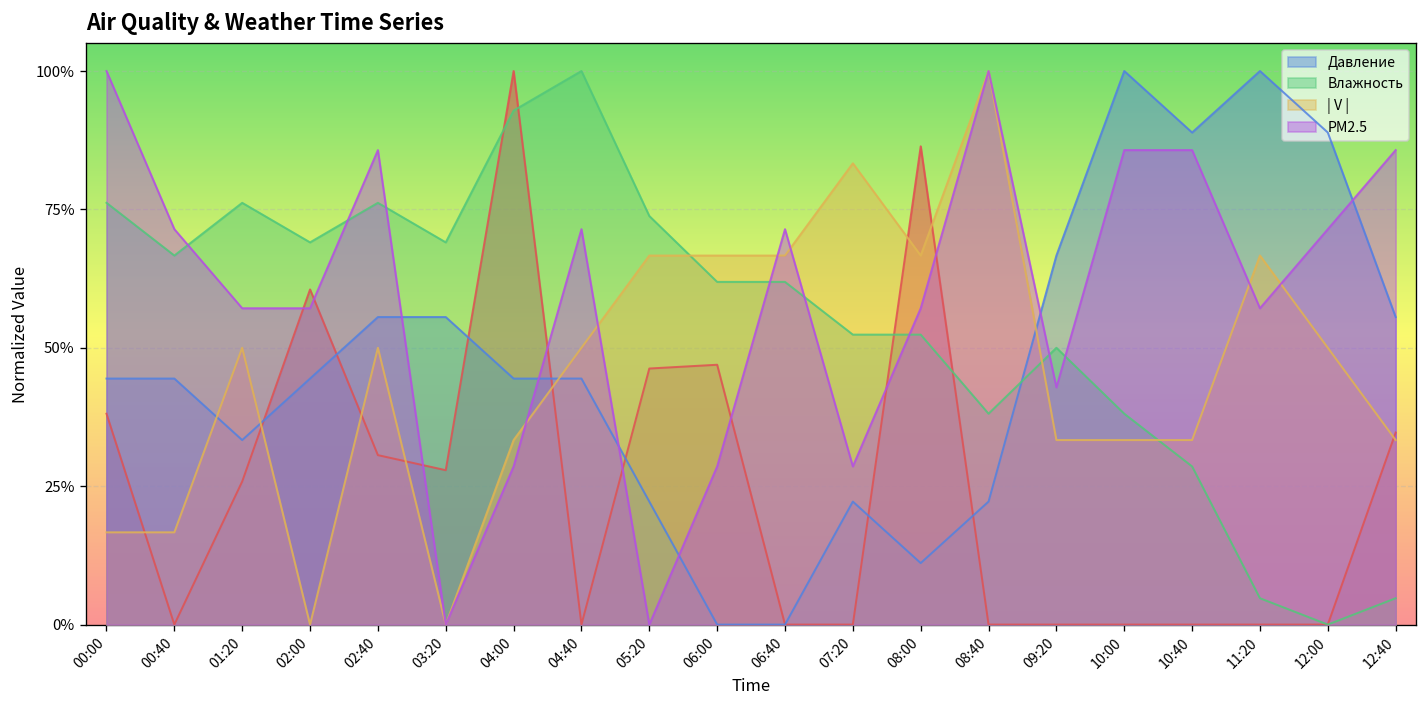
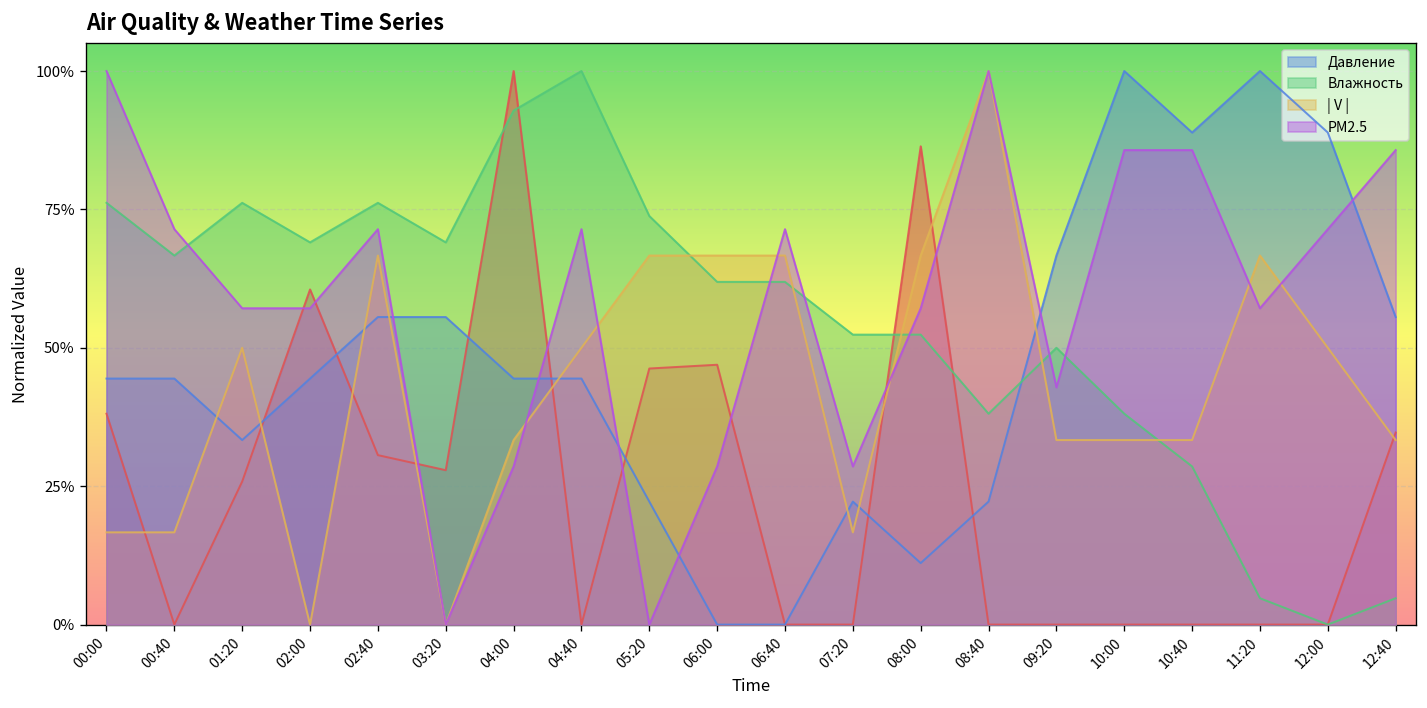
  {
    "Давление": {
      "00:00": "44%",
      "00:40": "44%",
      "01:20": "33%",
      "02:00": "44%",
      "02:40": "56%",
      "03:20": "56%",
      "04:00": "44%",
      "04:40": "44%",
      "05:20": "22%",
      "06:00": "0%",
      "07:20": "22%",
      "08:00": "11%",
      "08:40": "22%",
      "09:20": "67%",
      "10:00": "100%",
      "10:40": "89%",
      "11:20": "100%",
      "12:40": "56%"
    },
    "Влажность": {
      "00:00": "76%",
      "00:40": "67%",
      "01:20": "76%",
      "02:00": "69%",
      "02:40": "76%",
      "03:20": "69%",
      "04:00": "93%",
      "04:40": "100%",
      "05:20": "74%",
      "06:00": "62%",
      "06:40": "62%",
      "07:20": "52%",
      "08:00": "52%",
      "08:40": "38%",
      "09:20": "50%",
      "10:00": "38%",
      "10:40": "29%",
      "11:20": "5%",
      "12:40": "5%"
    },
    "| V |": {
      "00:00": "17%",
      "00:40": "17%",
      "01:20": "50%",
      "02:00": "0%",
-     "02:40": "50%",
+     "02:40": "67%",
      "04:00": "33%",
      "04:40": "50%",
      "05:20": "67%",
      "06:00": "67%",
      "06:40": "67%",
-     "07:20": "83%",
+     "07:20": "17%",
      "08:00": "67%",
      "09:20": "33%",
      "10:00": "33%",
      "10:40": "33%",
      "11:20": "67%",
      "12:00": "50%",
      "12:40": "33%"
    },
    "PM2.5": {
      "00:00": "100%",
      "00:40": "71%",
      "01:20": "57%",
      "02:00": "57%",
-     "02:40": "86%",
+     "02:40": "71%",
      "04:00": "29%",
      "04:40": "71%",
      "05:20": "0%",
      "06:00": "29%",
      "06:40": "71%",
      "07:20": "29%",
      "08:00": "57%",
      "09:20": "43%",
      "10:00": "86%",
      "10:40": "86%",
      "11:20": "57%",
      "12:00": "71%",
      "12:40": "86%"
    }
  }
